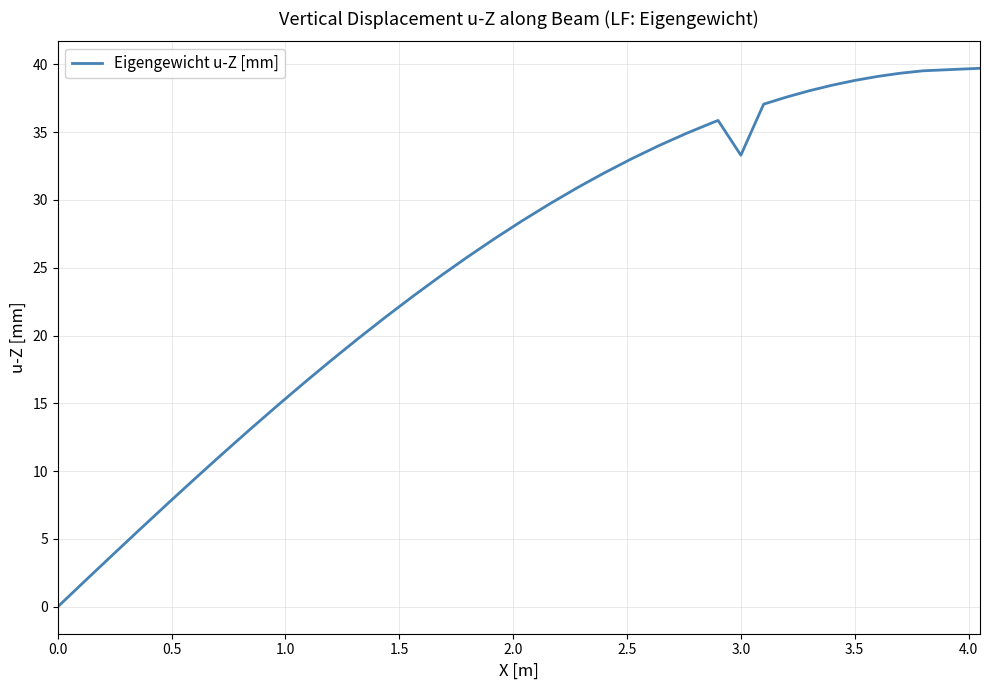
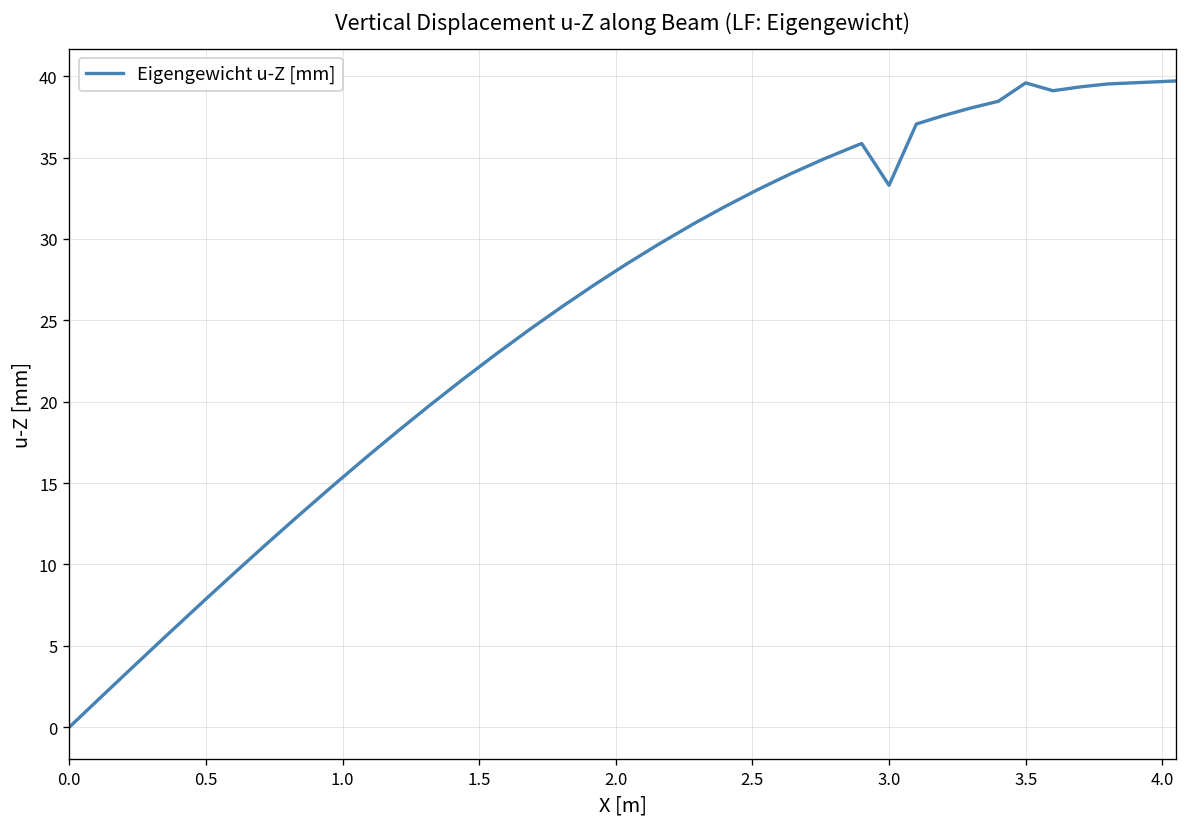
  {
    "0.0": 0.0,
    "0.5": 7.9,
    "3.0": 33.3,
-   "3.5": 38.8
+   "3.5": 39.6
  }
